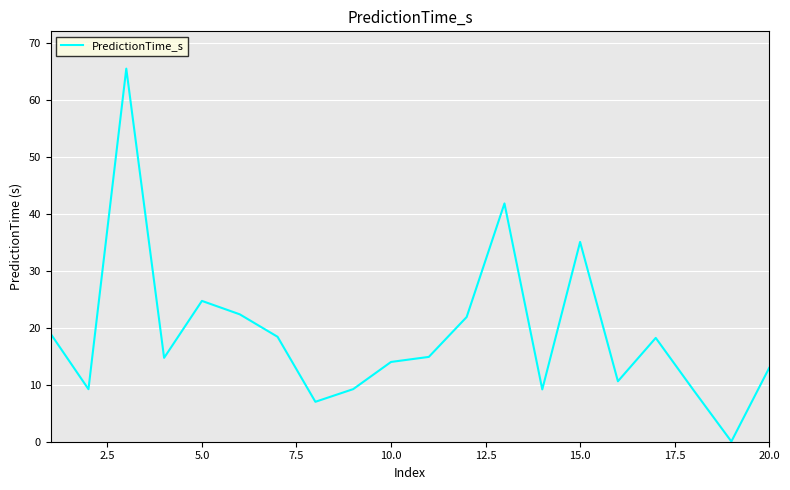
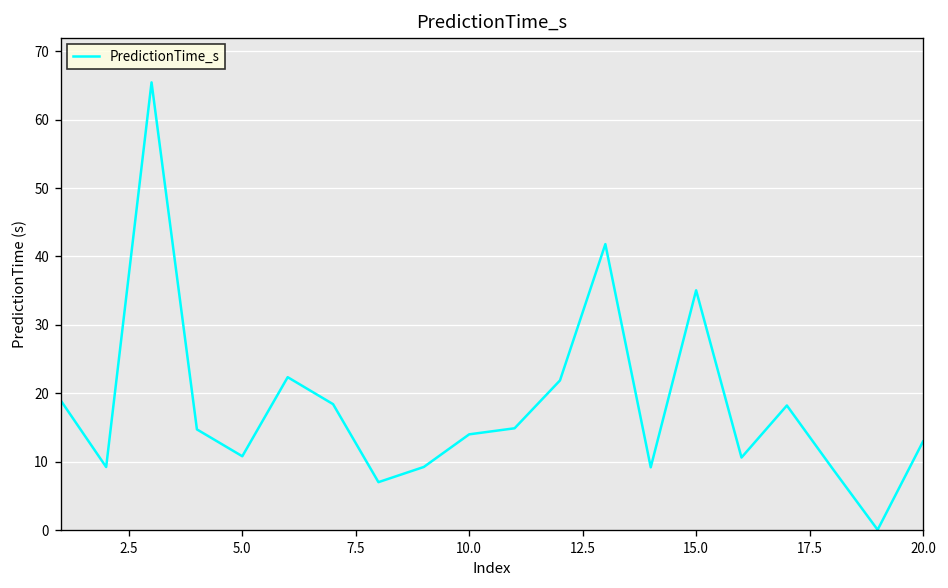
  {
-   "5.0": 25,
+   "5.0": 11,
    "10.0": 14,
    "15.0": 35,
    "20.0": 13
  }
